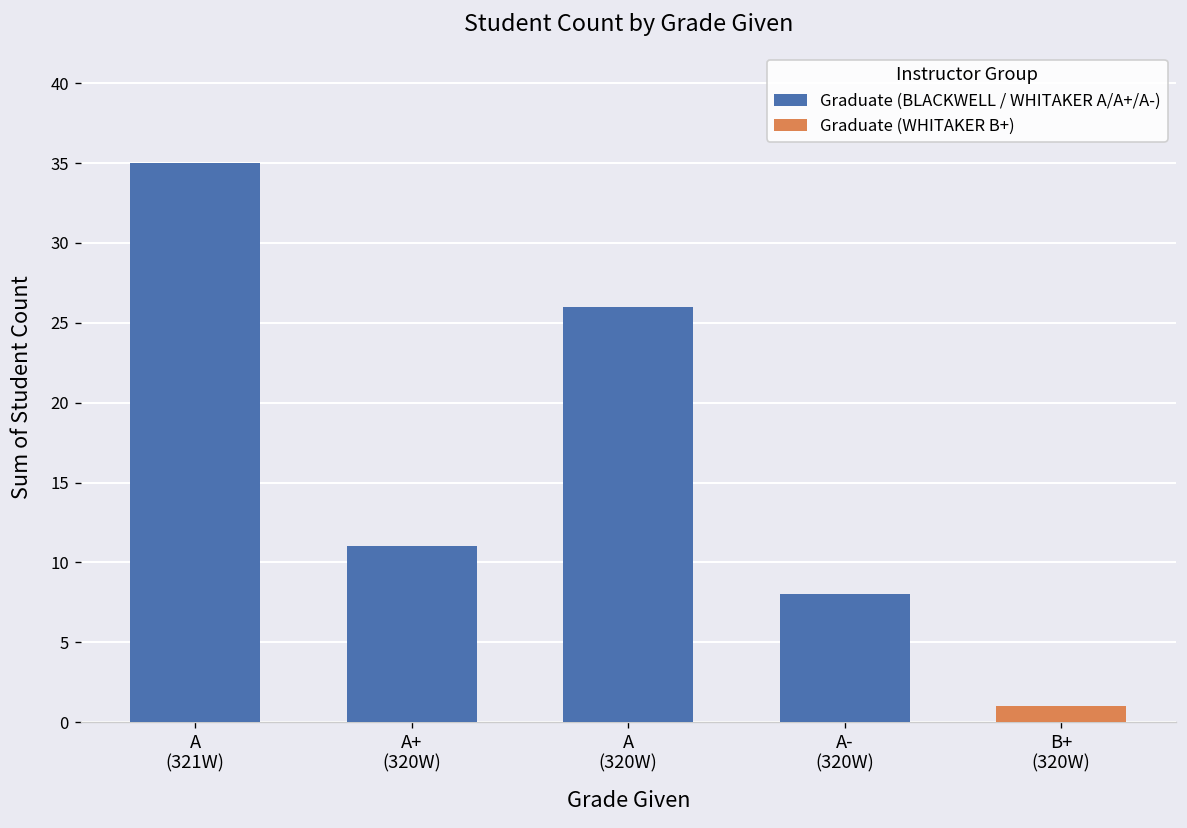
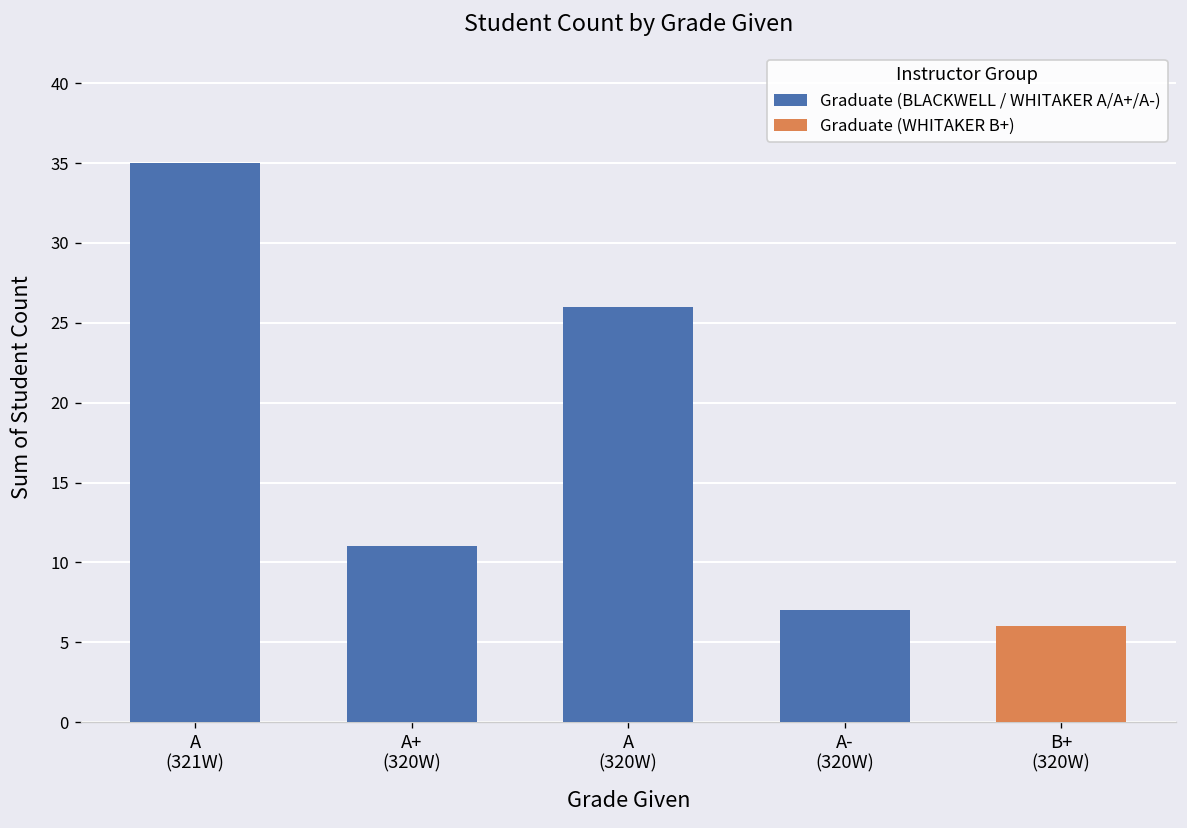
  {
    "Graduate (BLACKWELL / WHITAKER A/A+/A-)": {
      "A (321W)": 35,
      "A+ (320W)": 11,
      "A (320W)": 26,
-     "A- (320W)": 8
+     "A- (320W)": 7
    },
    "Graduate (WHITAKER B+)": {
-     "B+ (320W)": 1
+     "B+ (320W)": 6
    }
  }
